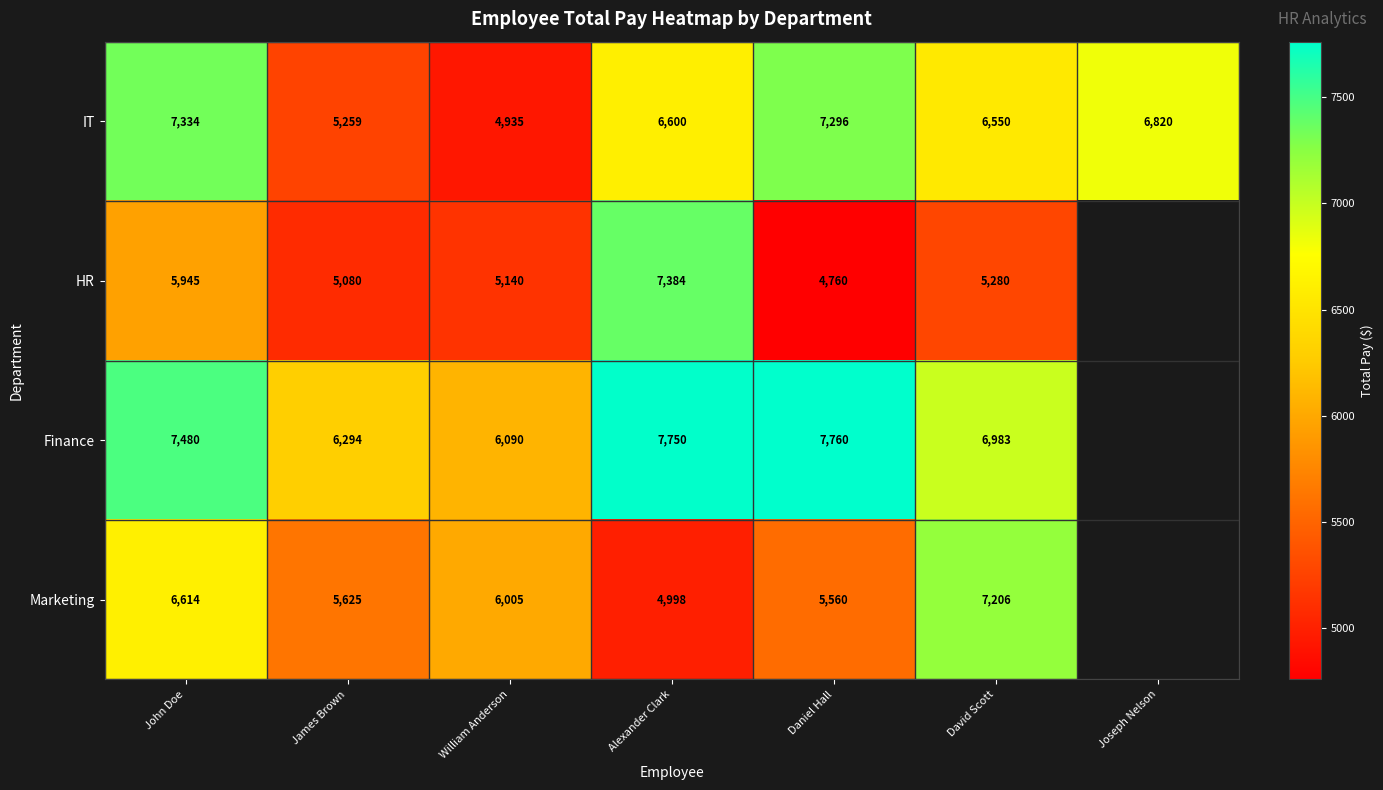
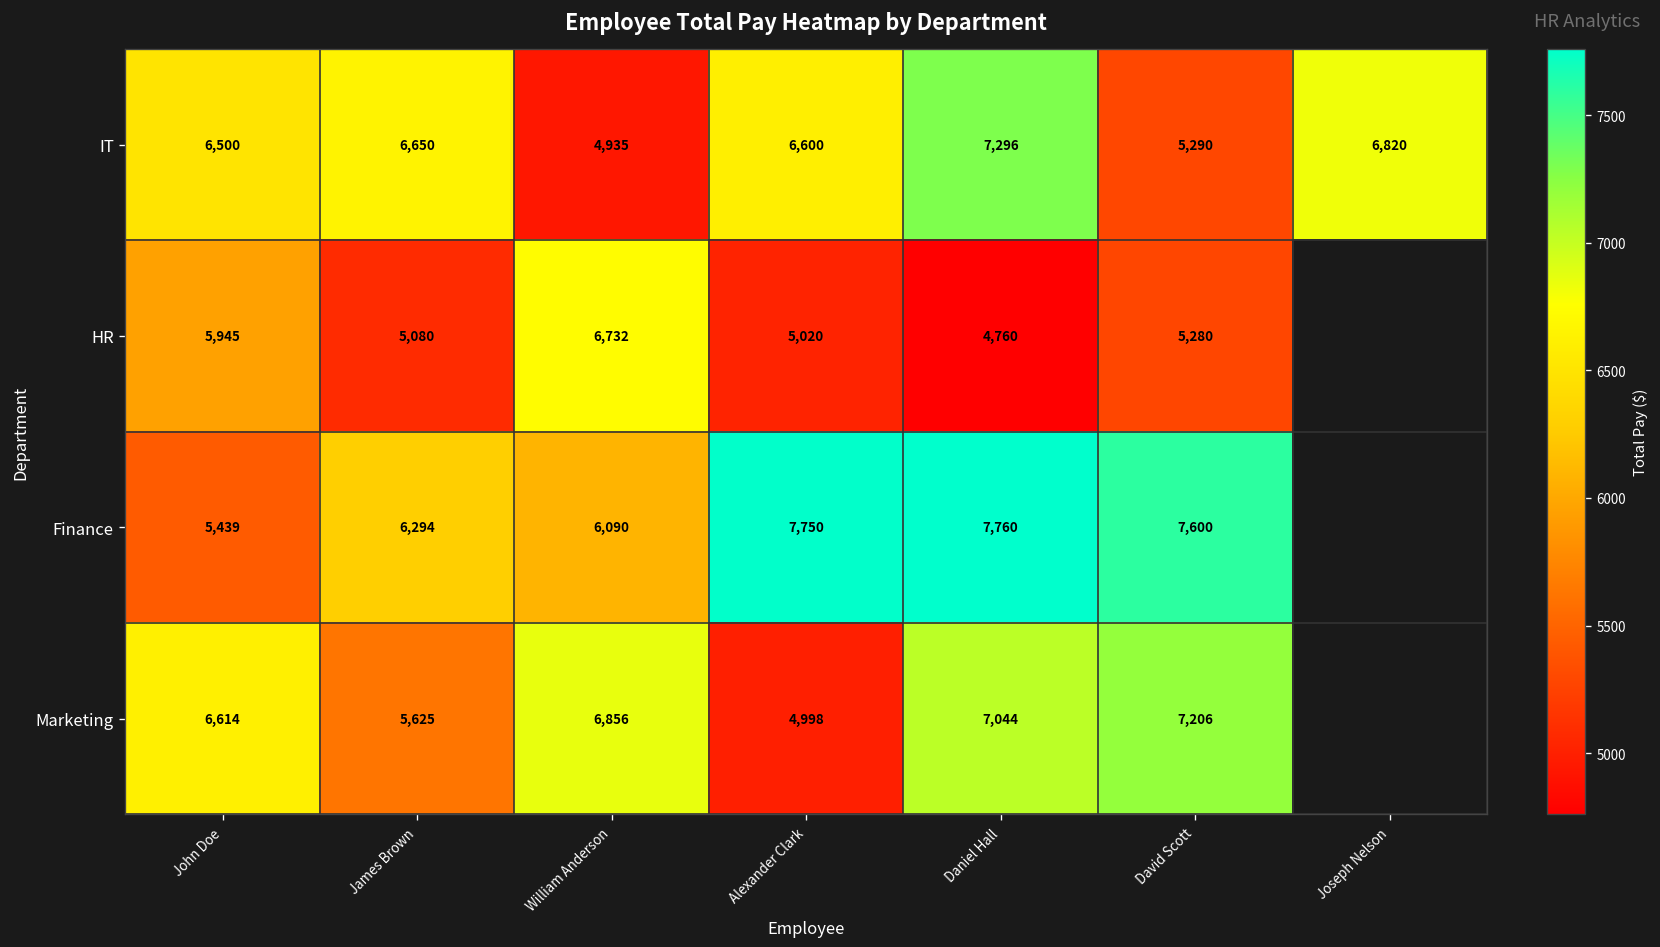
  {
    "IT": {
-     "John Doe": "7,334",
-     "James Brown": "5,259",
+     "John Doe": "6,500",
+     "James Brown": "6,650",
      "William Anderson": "4,935",
      "Alexander Clark": "6,600",
      "Daniel Hall": "7,296",
-     "David Scott": "6,550",
+     "David Scott": "5,290",
      "Joseph Nelson": "6,820"
    },
    "HR": {
      "John Doe": "5,945",
      "James Brown": "5,080",
-     "William Anderson": "5,140",
-     "Alexander Clark": "7,384",
+     "William Anderson": "6,732",
+     "Alexander Clark": "5,020",
      "Daniel Hall": "4,760",
      "David Scott": "5,280"
    },
    "Finance": {
-     "John Doe": "7,480",
+     "John Doe": "5,439",
      "James Brown": "6,294",
      "William Anderson": "6,090",
      "Alexander Clark": "7,750",
      "Daniel Hall": "7,760",
-     "David Scott": "6,983"
+     "David Scott": "7,600"
    },
    "Marketing": {
      "John Doe": "6,614",
      "James Brown": "5,625",
-     "William Anderson": "6,005",
+     "William Anderson": "6,856",
      "Alexander Clark": "4,998",
-     "Daniel Hall": "5,560",
+     "Daniel Hall": "7,044",
      "David Scott": "7,206"
    }
  }
